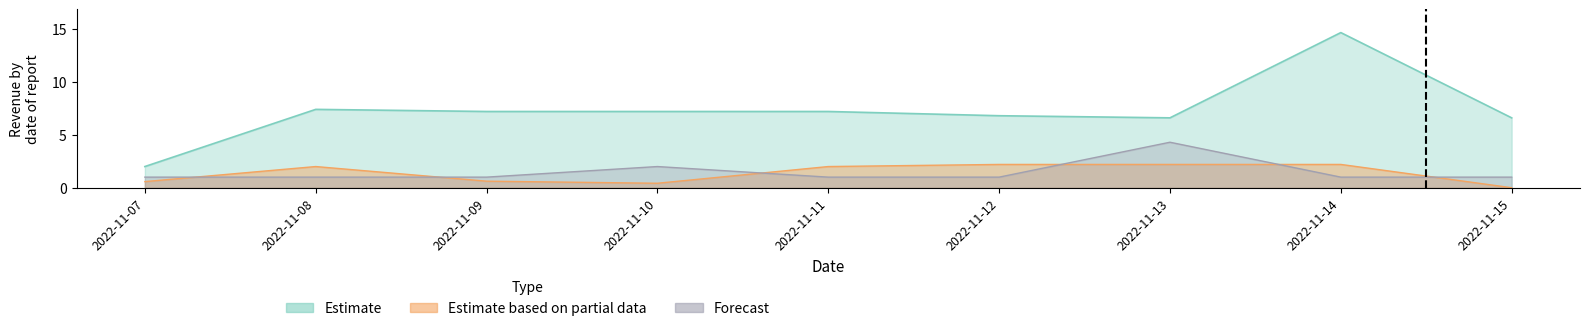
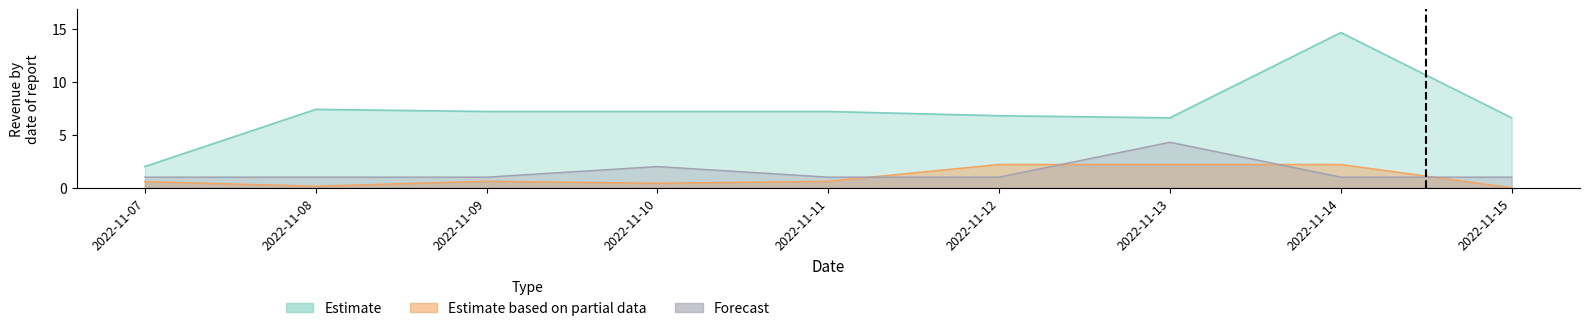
  {
    "Estimate based on partial data": {
      "2022-11-07": 0.6,
-     "2022-11-08": 2.0,
+     "2022-11-08": 0.1,
      "2022-11-09": 0.6,
      "2022-11-10": 0.4,
-     "2022-11-11": 2.0,
+     "2022-11-11": 0.6,
      "2022-11-12": 2.2,
      "2022-11-13": 2.2,
      "2022-11-14": 2.2,
      "2022-11-15": 0.0
    }
  }
